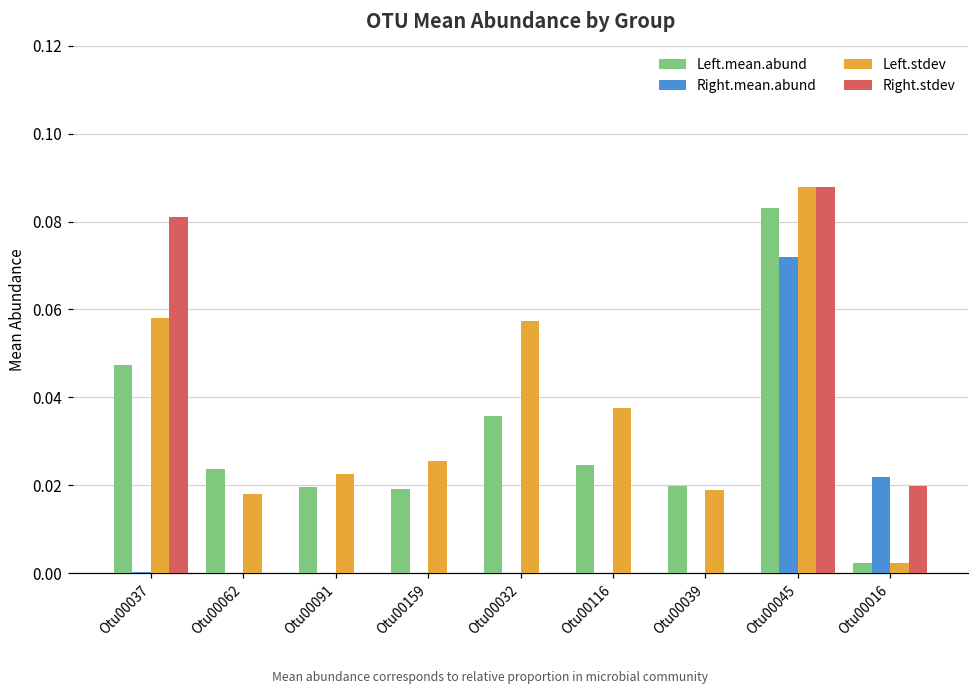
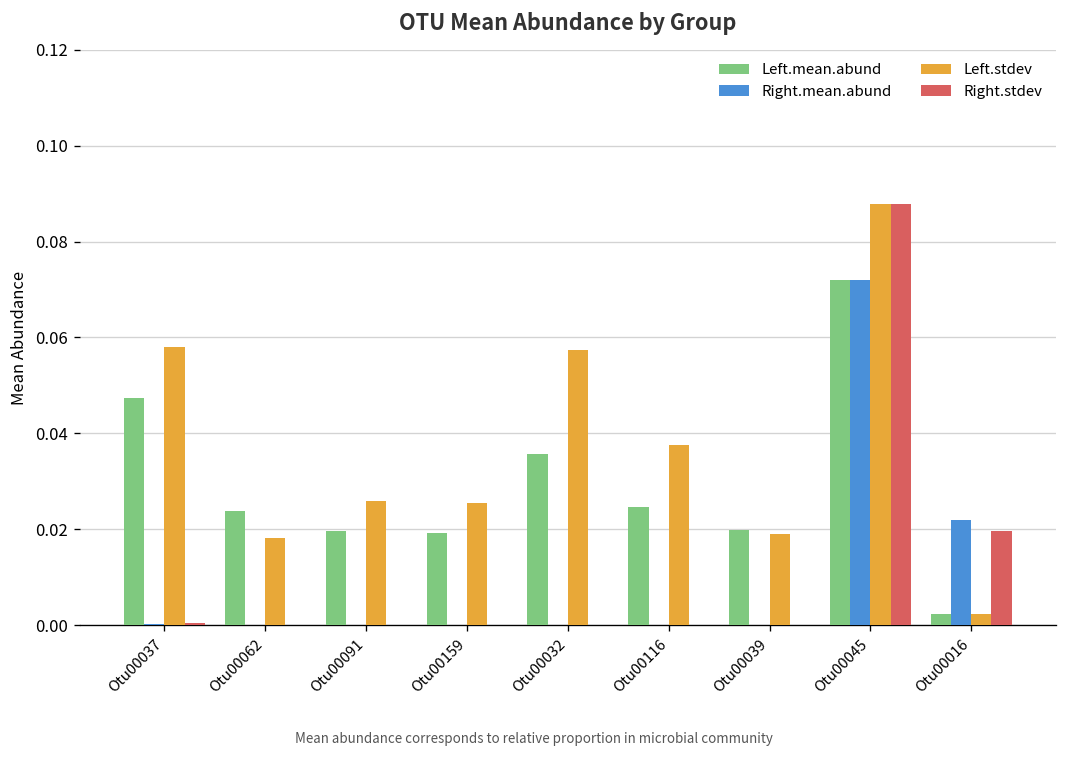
  {
    "Left.mean.abund": {
      "Otu00037": 0.047,
      "Otu00062": 0.024,
      "Otu00091": 0.020,
      "Otu00159": 0.019,
      "Otu00032": 0.036,
      "Otu00116": 0.025,
      "Otu00039": 0.020,
-     "Otu00045": 0.083,
+     "Otu00045": 0.072,
      "Otu00016": 0.002
    },
    "Right.mean.abund": {
      "Otu00062": 0.000,
      "Otu00091": 0.000,
      "Otu00159": 0.000,
      "Otu00116": 0.000,
      "Otu00039": 0.000,
      "Otu00045": 0.072,
      "Otu00016": 0.022
    },
    "Left.stdev": {
      "Otu00037": 0.058,
      "Otu00062": 0.018,
-     "Otu00091": 0.023,
+     "Otu00091": 0.026,
      "Otu00159": 0.026,
      "Otu00032": 0.057,
      "Otu00116": 0.038,
      "Otu00039": 0.019,
      "Otu00045": 0.088,
      "Otu00016": 0.002
    },
    "Right.stdev": {
-     "Otu00037": 0.081,
+     "Otu00037": 0.001,
      "Otu00062": 0.000,
      "Otu00091": 0.000,
      "Otu00159": 0.000,
      "Otu00116": 0.000,
      "Otu00039": 0.000,
      "Otu00045": 0.088,
      "Otu00016": 0.020
    }
  }
